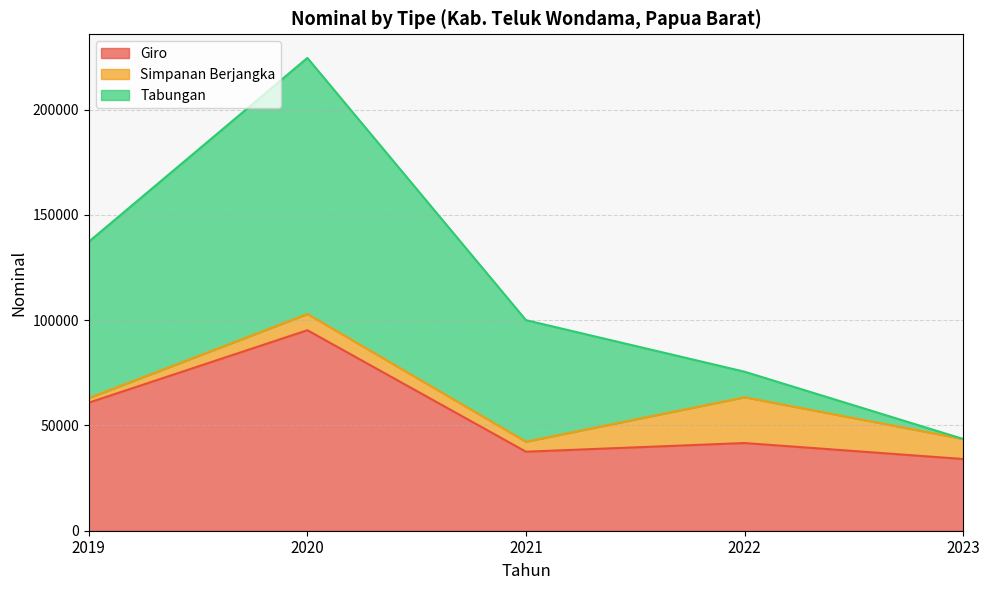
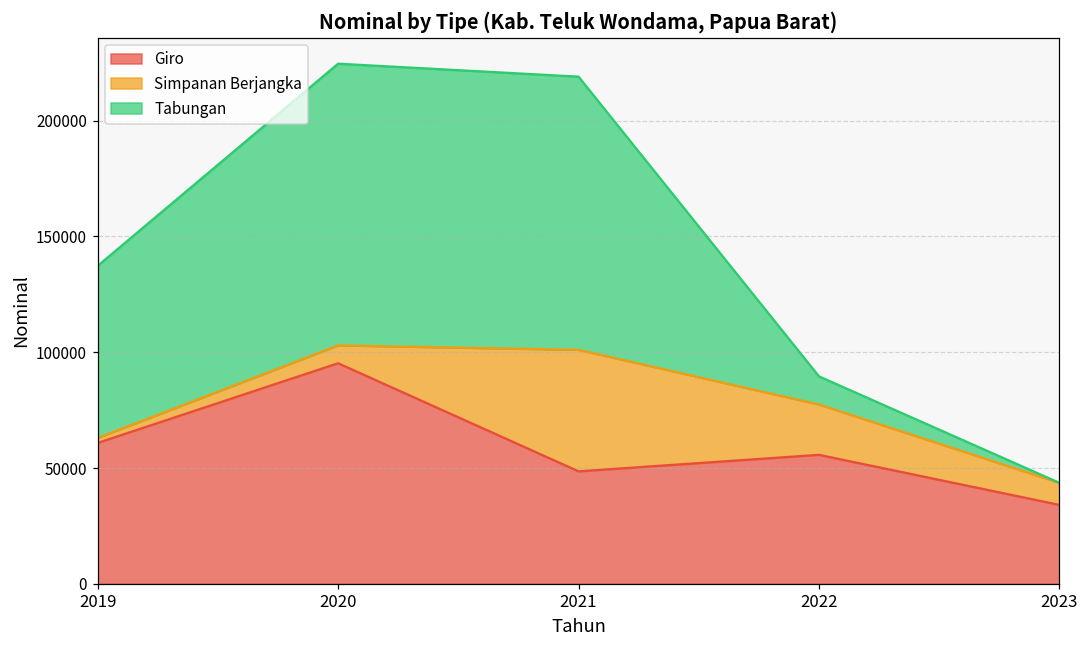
  {
    "Giro": {
      "2019": 61000,
      "2020": 95000,
-     "2021": 38000,
-     "2022": 42000,
+     "2021": 49000,
+     "2022": 56000,
      "2023": 34000
    },
    "Simpanan Berjangka": {
      "2019": 2000,
      "2020": 8000,
-     "2021": 5000,
+     "2021": 52000,
      "2022": 22000
    },
    "Tabungan": {
      "2019": 74000,
      "2020": 122000,
-     "2021": 58000,
+     "2021": 118000,
      "2022": 12000
    }
  }
